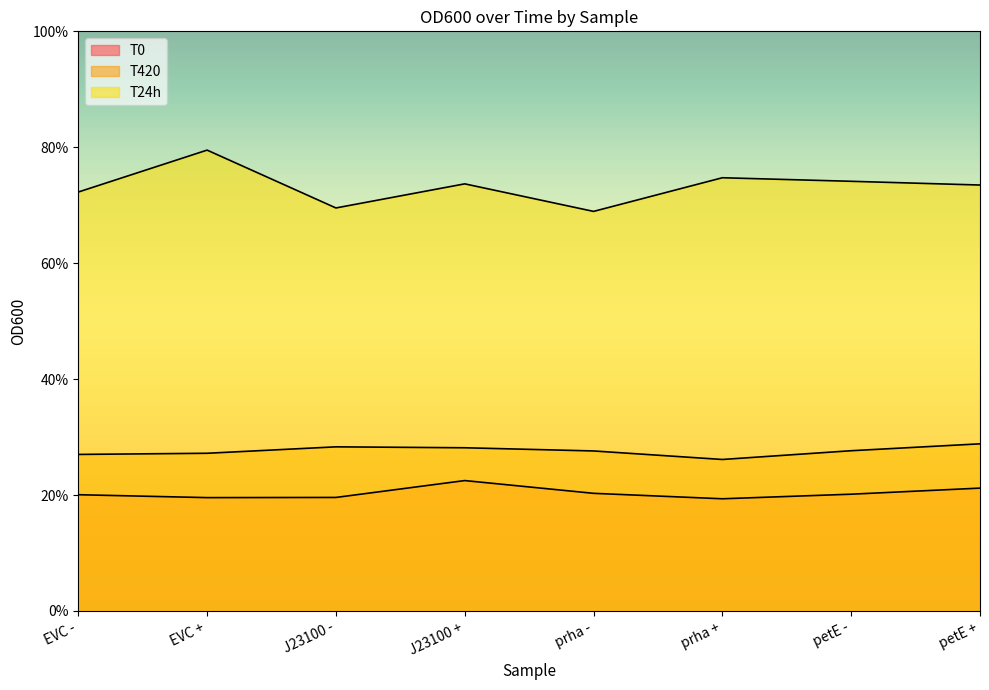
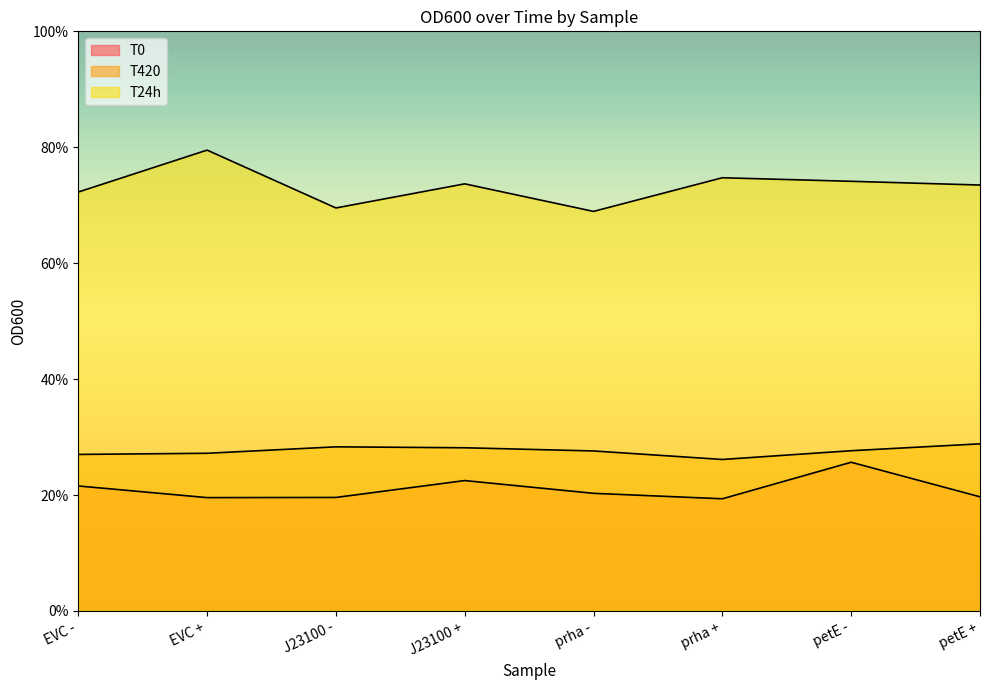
  {
    "T0": {
-     "EVC -": "20%",
+     "EVC -": "22%",
      "EVC +": "20%",
      "J23100 -": "20%",
      "J23100 +": "23%",
      "prha -": "20%",
      "prha +": "19%",
-     "petE -": "20%",
-     "petE +": "21%"
+     "petE -": "26%",
+     "petE +": "20%"
    }
  }
